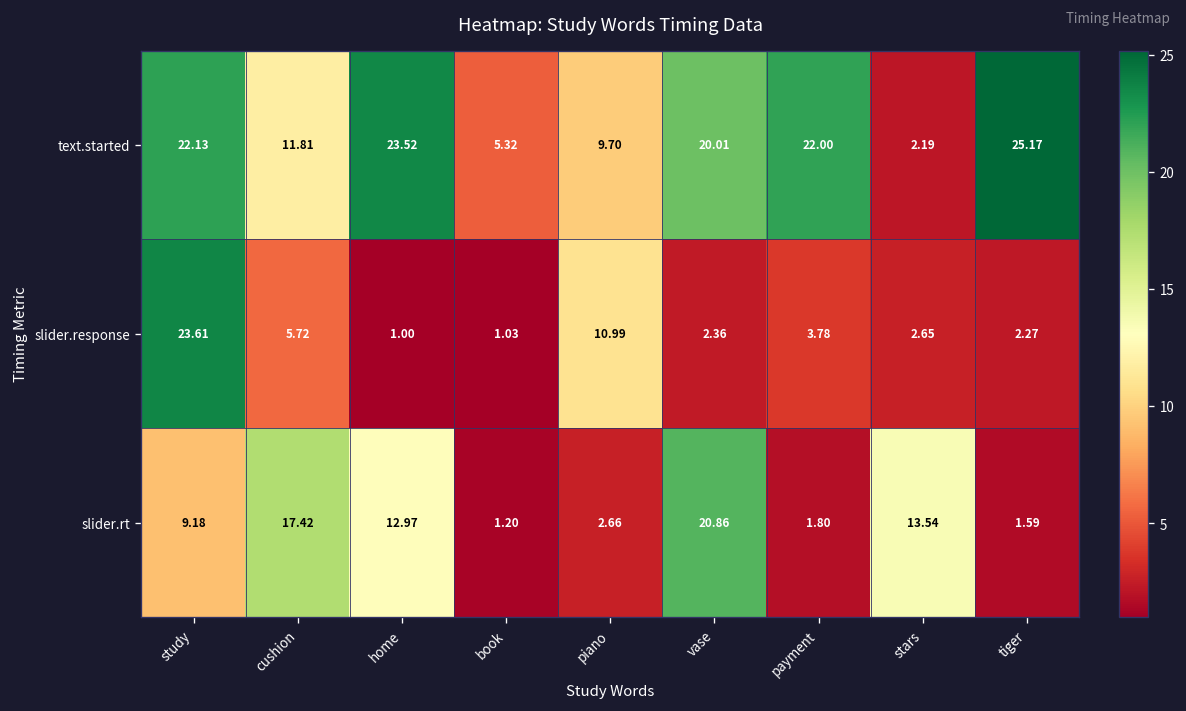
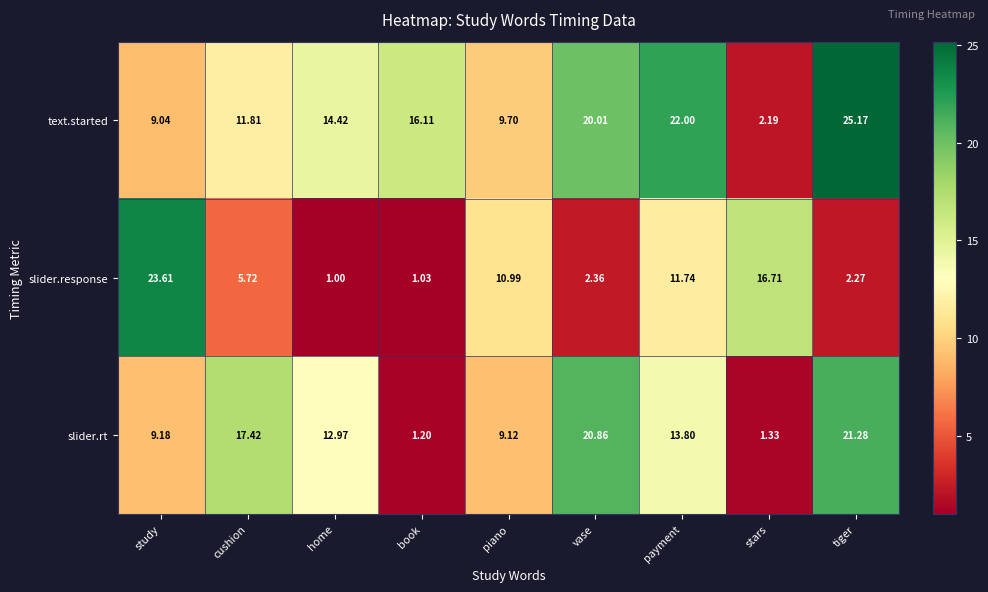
  {
    "text.started": {
-     "study": 22.13,
+     "study": 9.04,
      "cushion": 11.81,
-     "home": 23.52,
-     "book": 5.32,
+     "home": 14.42,
+     "book": 16.11,
      "piano": 9.70,
      "vase": 20.01,
      "payment": 22.00,
      "stars": 2.19,
      "tiger": 25.17
    },
    "slider.response": {
      "study": 23.61,
      "cushion": 5.72,
      "home": 1.00,
      "book": 1.03,
      "piano": 10.99,
      "vase": 2.36,
-     "payment": 3.78,
-     "stars": 2.65,
+     "payment": 11.74,
+     "stars": 16.71,
      "tiger": 2.27
    },
    "slider.rt": {
      "study": 9.18,
      "cushion": 17.42,
      "home": 12.97,
      "book": 1.20,
-     "piano": 2.66,
+     "piano": 9.12,
      "vase": 20.86,
-     "payment": 1.80,
-     "stars": 13.54,
-     "tiger": 1.59
+     "payment": 13.80,
+     "stars": 1.33,
+     "tiger": 21.28
    }
  }
